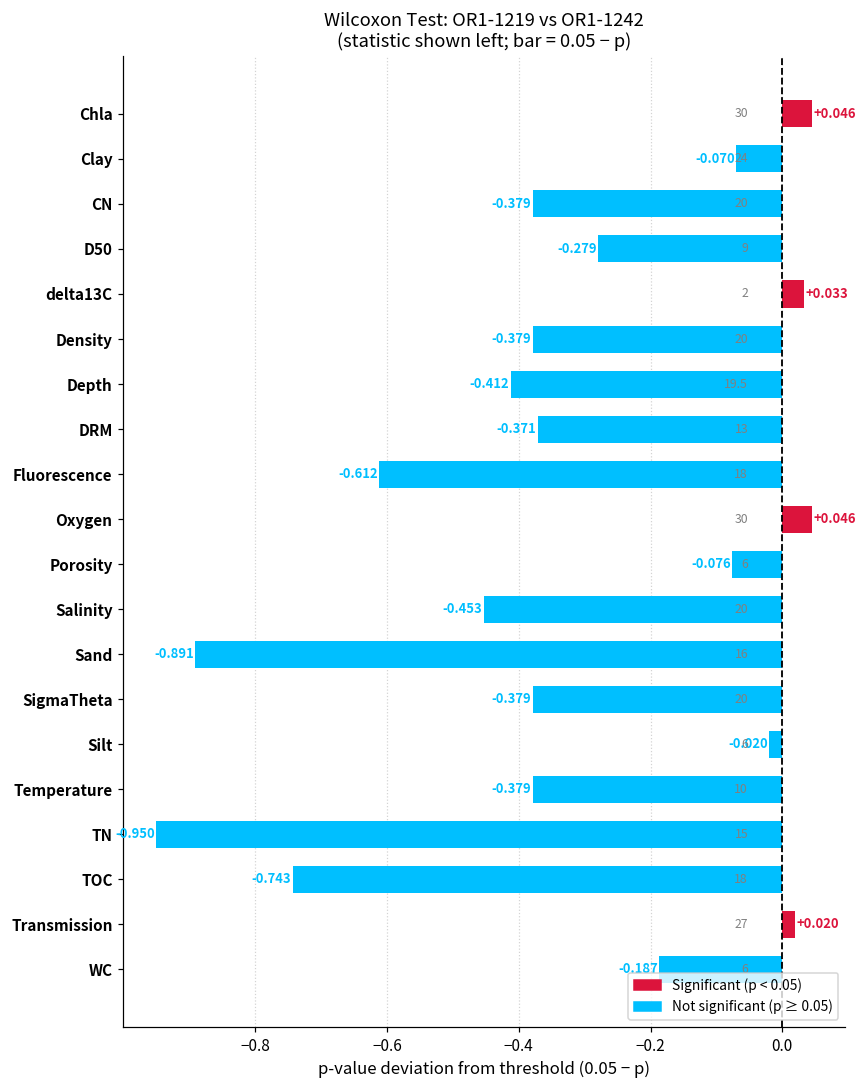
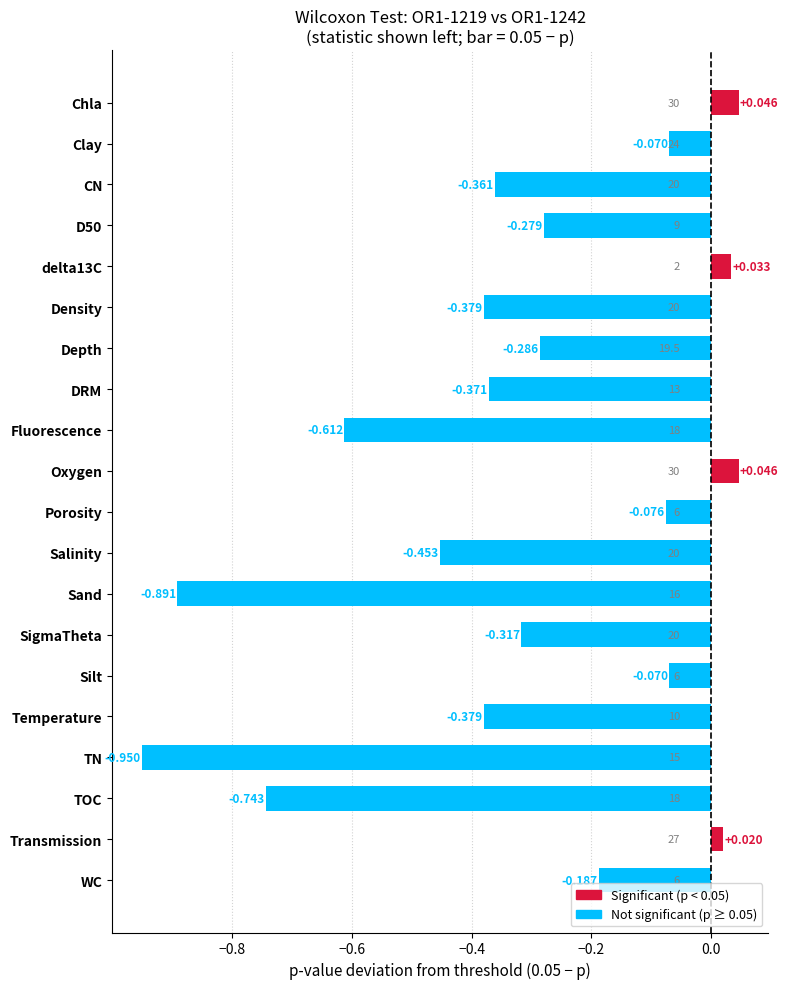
  {
    "Chla": "+0.046",
    "Clay": "-0.070",
-   "CN": "-0.379",
+   "CN": "-0.361",
    "D50": "-0.279",
    "delta13C": "+0.033",
    "Density": "-0.379",
-   "Depth": "-0.412",
+   "Depth": "-0.286",
    "DRM": "-0.371",
    "Fluorescence": "-0.612",
    "Oxygen": "+0.046",
    "Porosity": "-0.076",
    "Salinity": "-0.453",
    "Sand": "-0.891",
-   "SigmaTheta": "-0.379",
-   "Silt": "-0.020",
+   "SigmaTheta": "-0.317",
+   "Silt": "-0.070",
    "Temperature": "-0.379",
    "TN": "-0.950",
    "TOC": "-0.743",
    "Transmission": "+0.020"
  }
